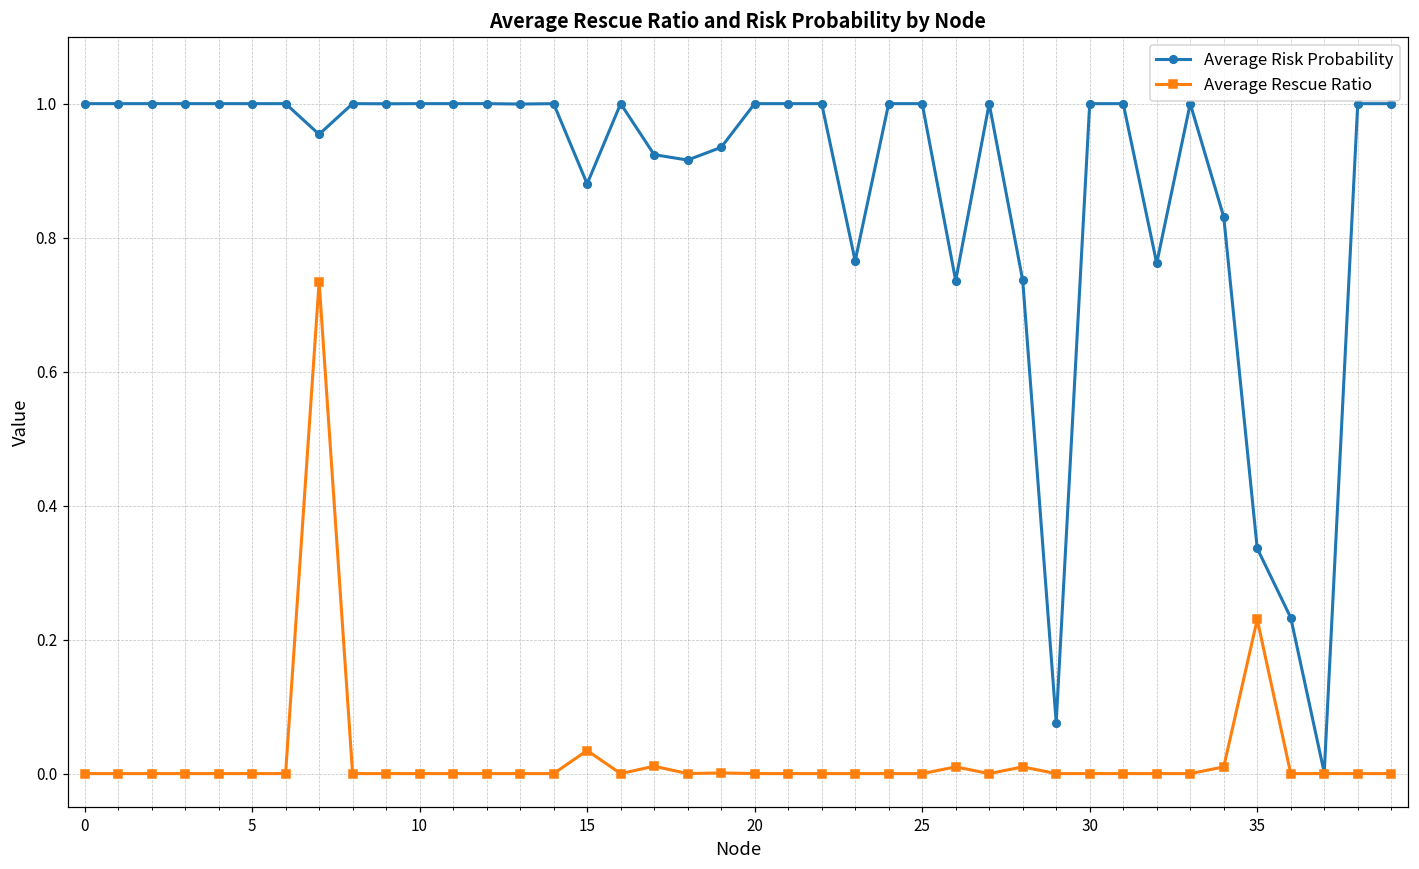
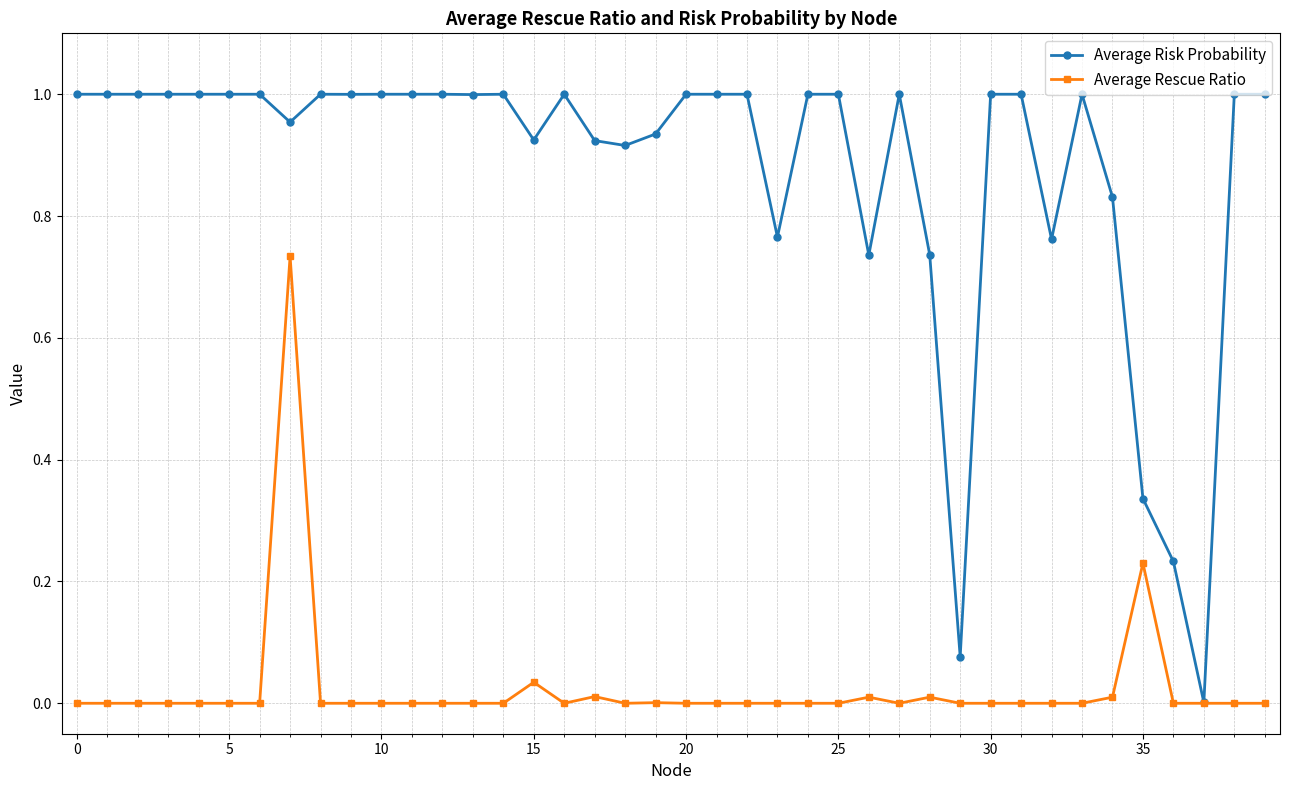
  {
    "Average Risk Probability": {
      "0": 1.00,
      "5": 1.00,
      "10": 1.00,
-     "15": 0.88,
+     "15": 0.92,
      "20": 1.00,
      "25": 1.00,
      "30": 1.00,
      "35": 0.34
    },
    "Average Rescue Ratio": {
      "0": 0.00,
      "5": 0.00,
      "10": 0.00,
      "15": 0.03,
      "20": 0.00,
      "25": 0.00,
      "30": 0.00,
      "35": 0.23
    }
  }
